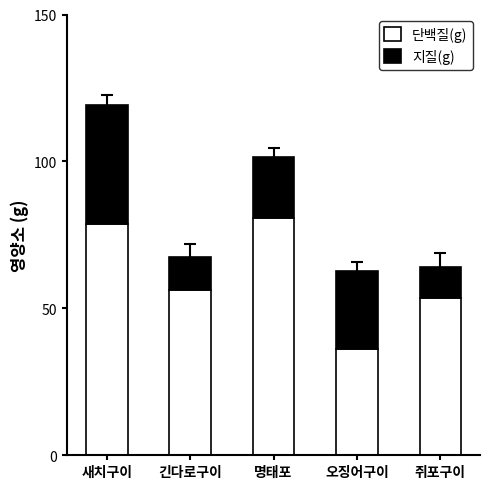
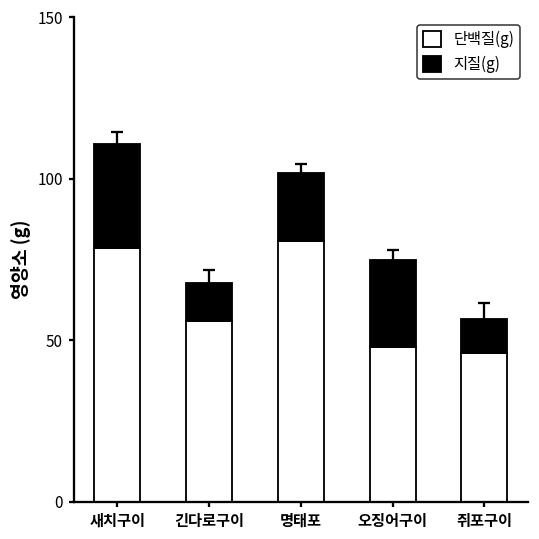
  {
    "단백질(g)": {
      "새치구이": 79,
      "긴다로구이": 56,
      "명태포": 81,
-     "오징어구이": 36,
-     "쥐포구이": 54
+     "오징어구이": 48,
+     "쥐포구이": 46
    },
    "지질(g)": {
-     "새치구이": 40,
+     "새치구이": 32,
      "긴다로구이": 11,
      "명태포": 21,
      "오징어구이": 27,
      "쥐포구이": 10
    }
  }
